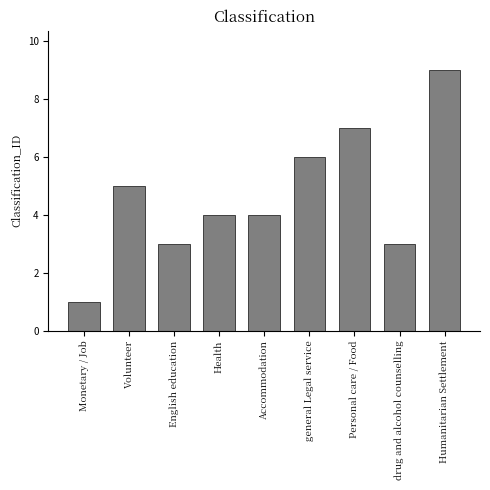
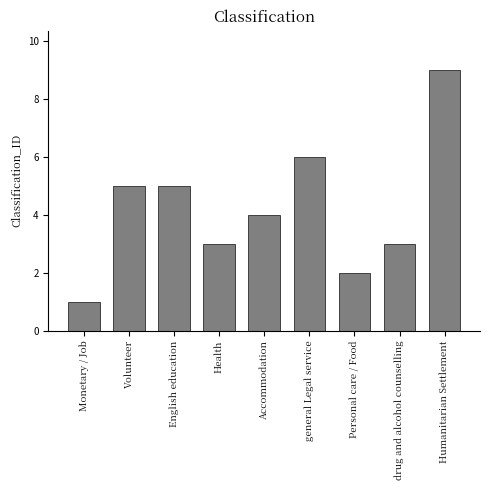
  {
    "Monetary / Job": 1,
    "Volunteer": 5,
-   "English education": 3,
-   "Health": 4,
+   "English education": 5,
+   "Health": 3,
    "Accommodation": 4,
    "general Legal service": 6,
-   "Personal care / Food": 7,
+   "Personal care / Food": 2,
    "drug and alcohol counselling": 3,
    "Humanitarian Settlement": 9
  }
